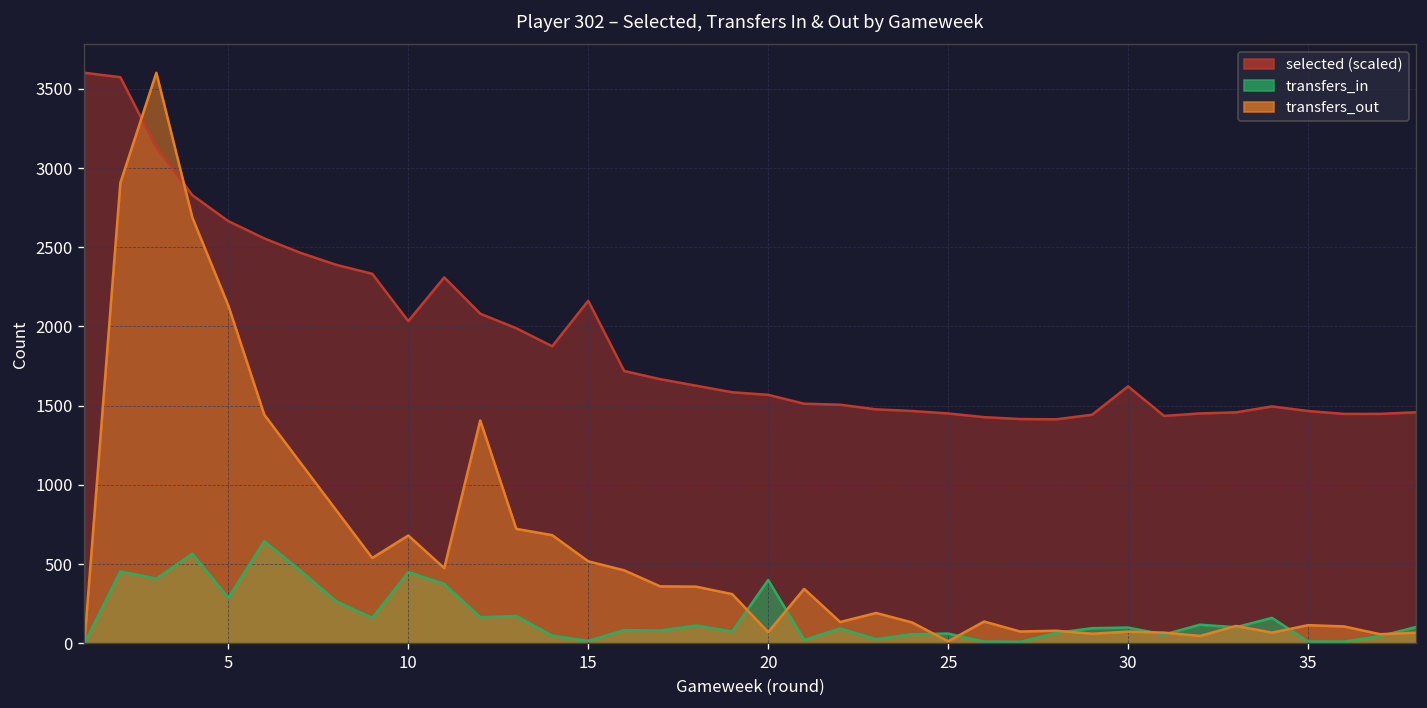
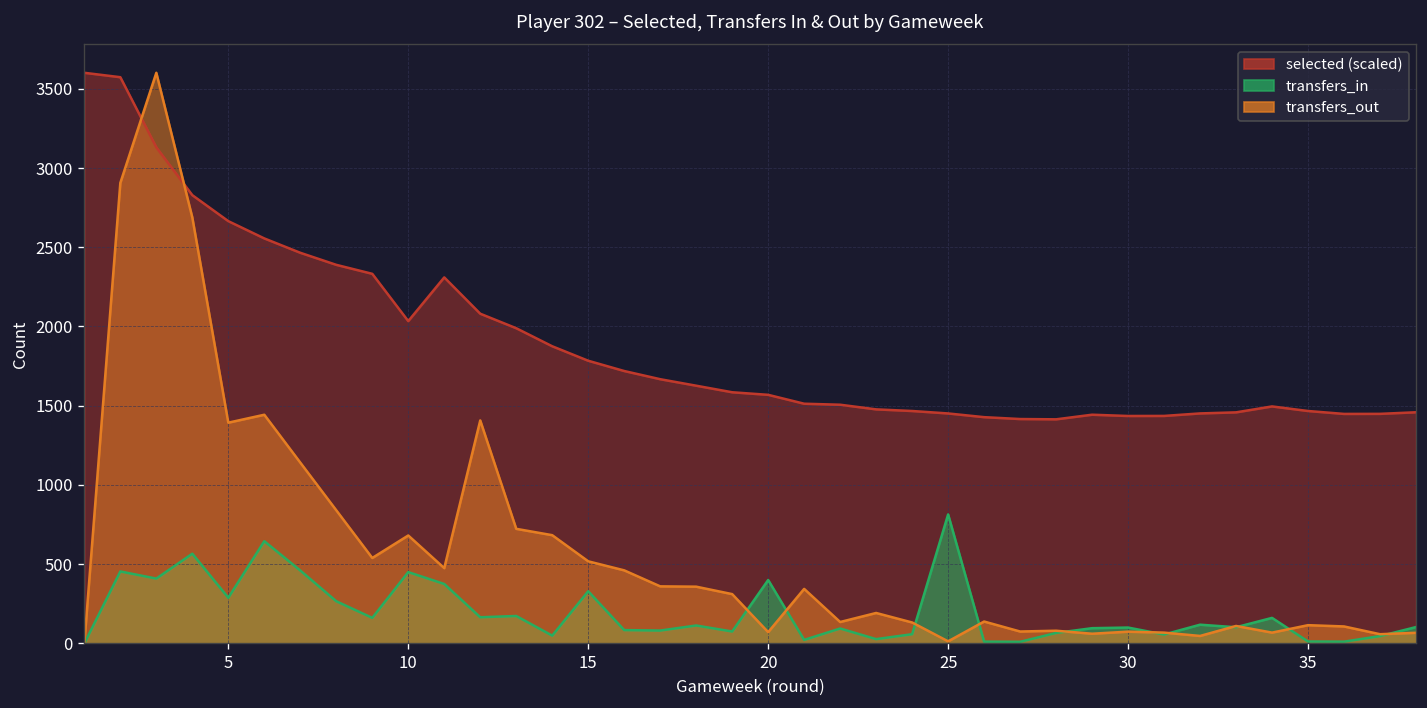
  {
    "selected (scaled)": {
      "5": 2660,
      "10": 2030,
-     "15": 2160,
+     "15": 1780,
      "20": 1570,
      "25": 1450,
-     "30": 1620,
+     "30": 1440,
      "35": 1470
    },
    "transfers_in": {
      "5": 290,
      "10": 450,
-     "15": 20,
+     "15": 330,
      "20": 400,
-     "25": 60,
+     "25": 810,
      "30": 100,
      "35": 10
    },
    "transfers_out": {
-     "5": 2130,
+     "5": 1390,
      "10": 680,
      "15": 520,
      "20": 70,
      "25": 10,
      "30": 70,
      "35": 120
    }
  }
